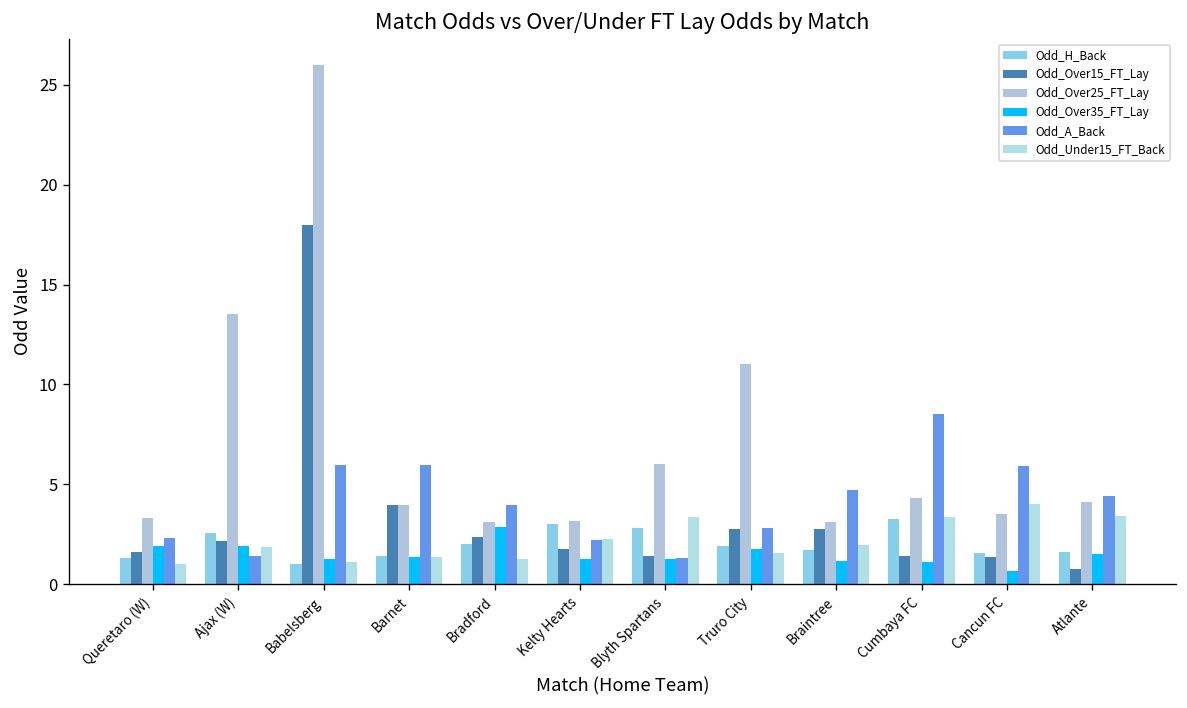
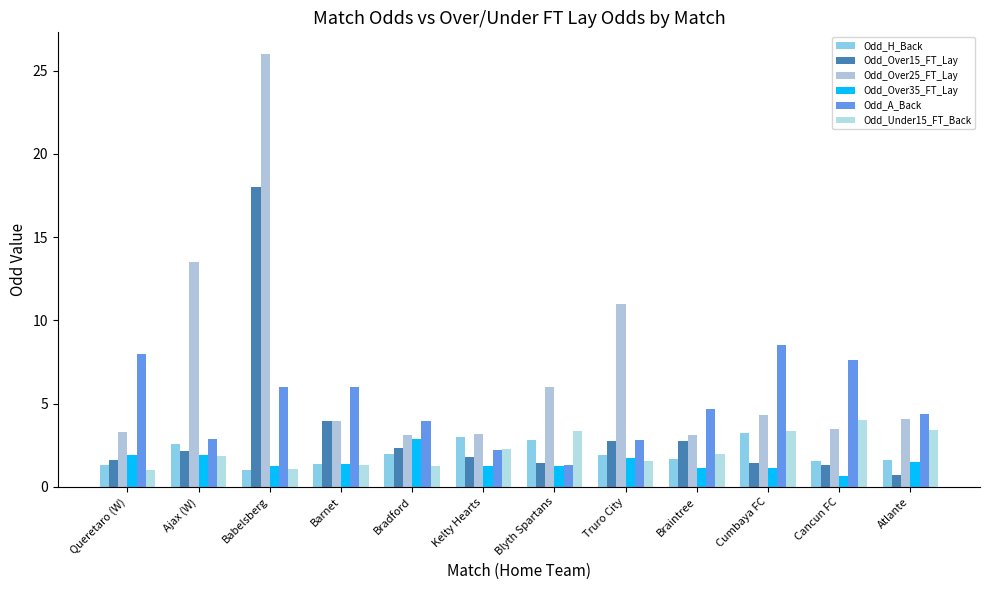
  {
    "Odd_Over15_FT_Lay": {
      "Queretaro (W)": 1.6,
      "Ajax (W)": 2.2,
      "Babelsberg": 18.0,
      "Barnet": 4.0,
      "Bradford": 2.4,
      "Kelty Hearts": 1.8,
      "Blyth Spartans": 1.4,
      "Truro City": 2.8,
      "Braintree": 2.8,
      "Cumbaya FC": 1.4,
      "Cancun FC": 1.3,
      "Atlante": 0.7
    },
    "Odd_Over35_FT_Lay": {
      "Queretaro (W)": 1.9,
      "Ajax (W)": 1.9,
      "Babelsberg": 1.3,
      "Barnet": 1.4,
      "Bradford": 2.9,
      "Kelty Hearts": 1.3,
      "Blyth Spartans": 1.3,
      "Truro City": 1.8,
      "Braintree": 1.2,
      "Cumbaya FC": 1.1,
      "Cancun FC": 0.7,
      "Atlante": 1.5
    },
    "Odd_A_Back": {
-     "Queretaro (W)": 2.3,
-     "Ajax (W)": 1.4,
+     "Queretaro (W)": 8.0,
+     "Ajax (W)": 2.9,
      "Babelsberg": 6.0,
      "Barnet": 6.0,
      "Bradford": 4.0,
      "Kelty Hearts": 2.2,
      "Blyth Spartans": 1.3,
      "Truro City": 2.8,
      "Braintree": 4.7,
      "Cumbaya FC": 8.5,
-     "Cancun FC": 5.9,
+     "Cancun FC": 7.6,
      "Atlante": 4.4
    }
  }
